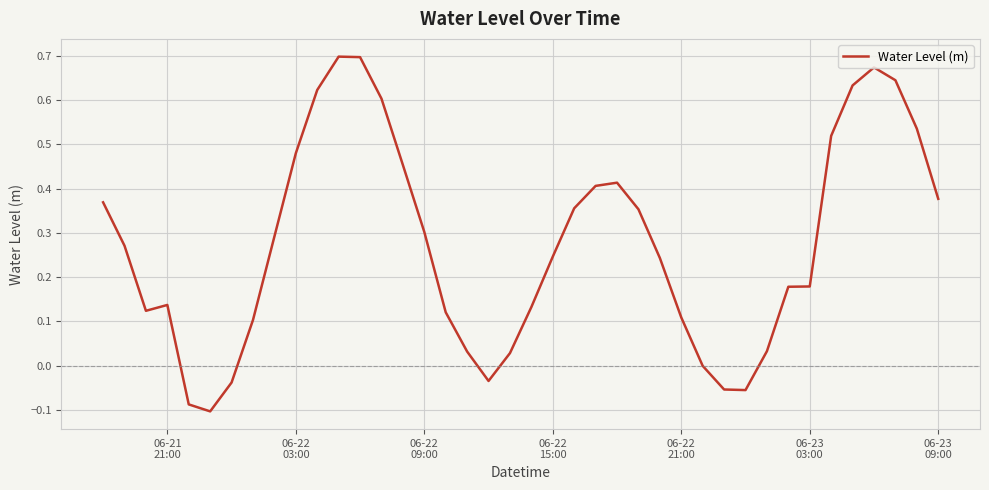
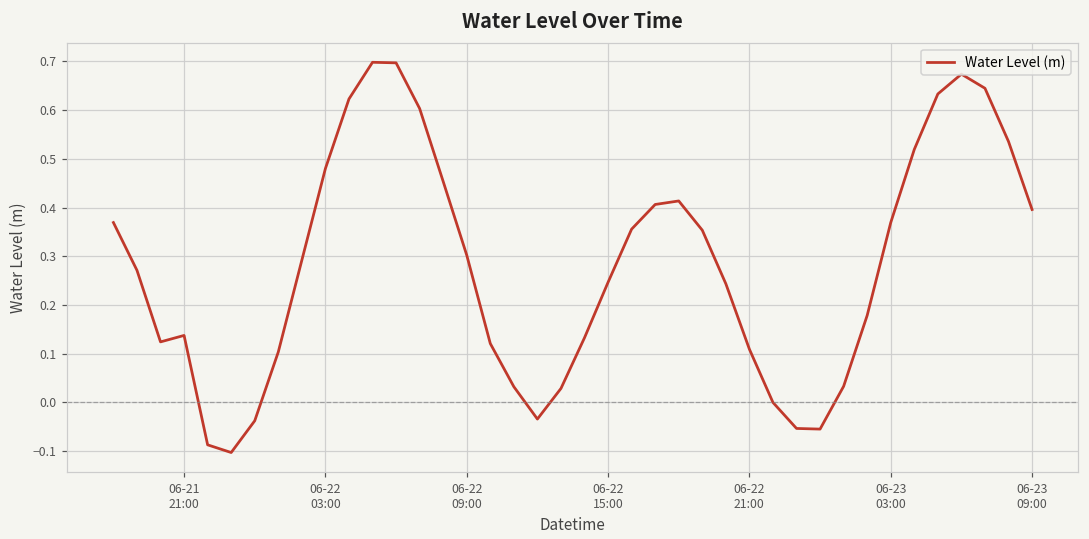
  {
    "06-21 21:00": 0.14,
    "06-22 03:00": 0.48,
    "06-22 09:00": 0.30,
    "06-22 15:00": 0.25,
    "06-22 21:00": 0.11,
-   "06-23 03:00": 0.18,
-   "06-23 09:00": 0.38
+   "06-23 03:00": 0.37,
+   "06-23 09:00": 0.40
  }
